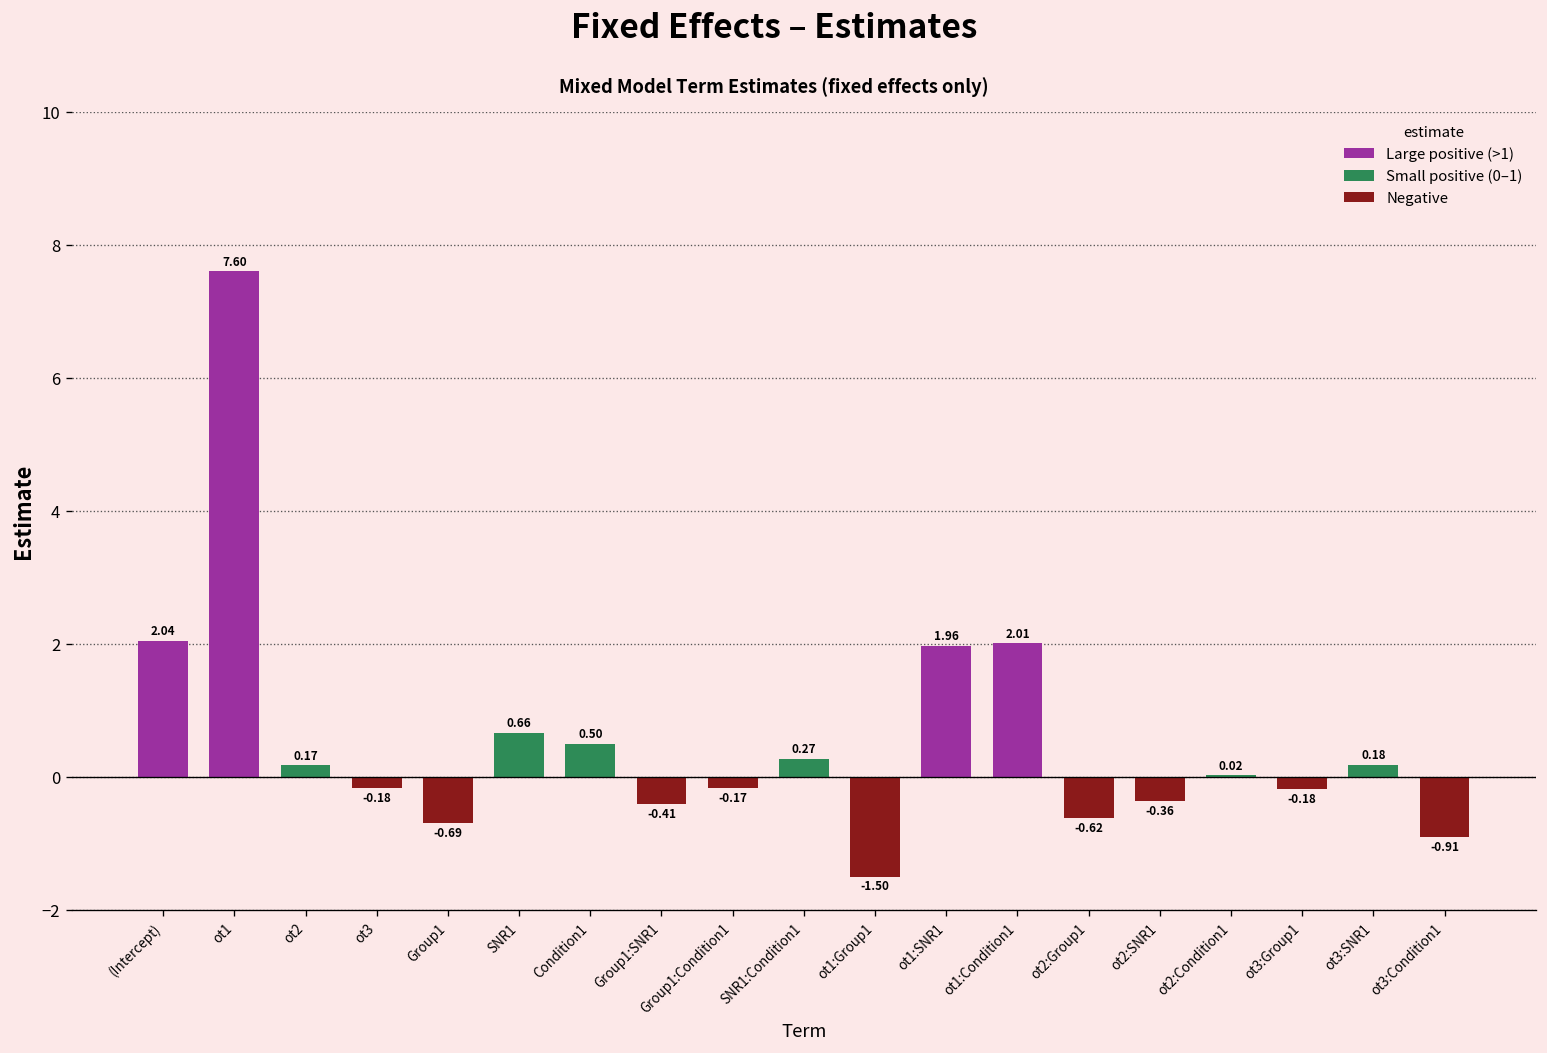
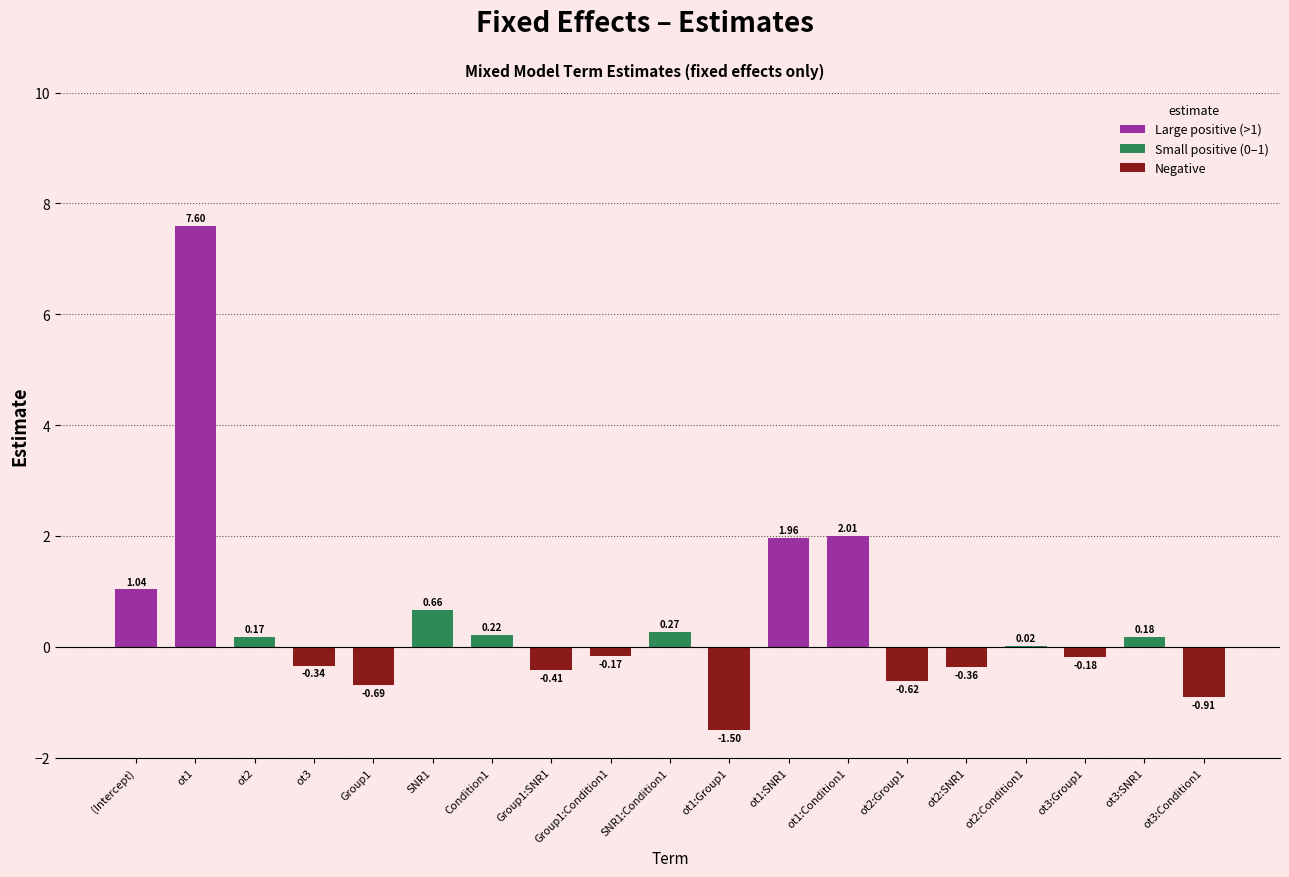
  {
-   "(Intercept)": 2.04,
+   "(Intercept)": 1.04,
    "ot1": 7.60,
    "ot2": 0.17,
-   "ot3": -0.18,
+   "ot3": -0.34,
    "Group1": -0.69,
    "SNR1": 0.66,
-   "Condition1": 0.50,
+   "Condition1": 0.22,
    "Group1:SNR1": -0.41,
    "Group1:Condition1": -0.17,
    "SNR1:Condition1": 0.27,
    "ot1:Group1": -1.50,
    "ot1:SNR1": 1.96,
    "ot1:Condition1": 2.01,
    "ot2:Group1": -0.62,
    "ot2:SNR1": -0.36,
    "ot2:Condition1": 0.02,
    "ot3:Group1": -0.18,
    "ot3:SNR1": 0.18,
    "ot3:Condition1": -0.91
  }
